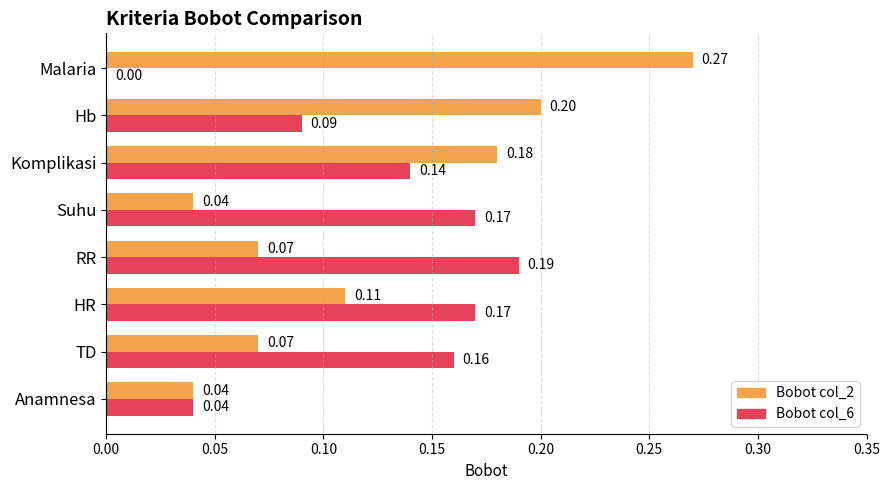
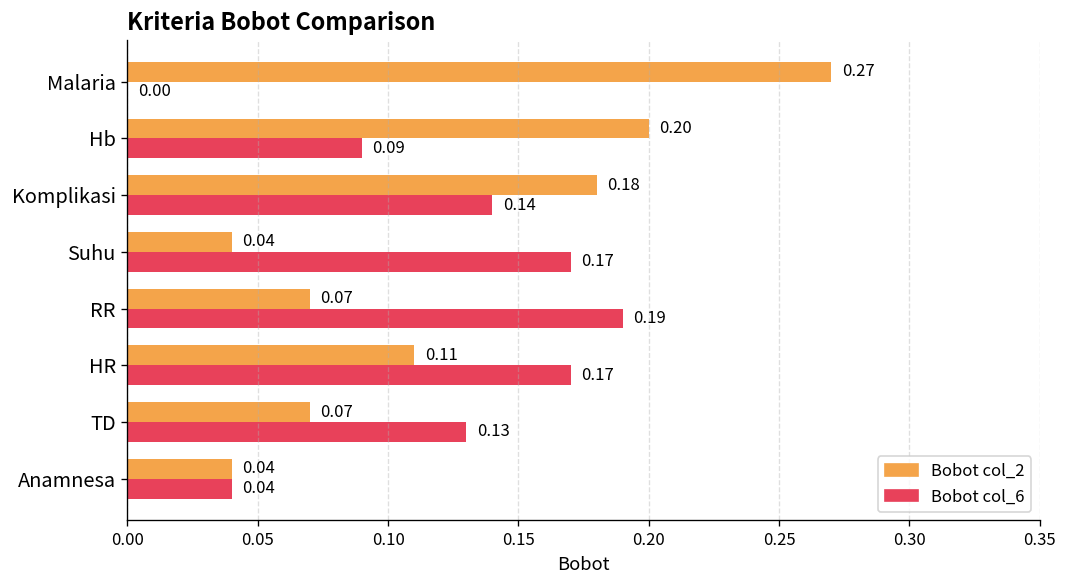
  {
    "Bobot col_2": {
      "Malaria": 0.27,
      "Hb": 0.20,
      "Komplikasi": 0.18,
      "Suhu": 0.04,
      "RR": 0.07,
      "HR": 0.11,
      "TD": 0.07,
      "Anamnesa": 0.04
    },
    "Bobot col_6": {
      "Malaria": 0.00,
      "Hb": 0.09,
      "Komplikasi": 0.14,
      "Suhu": 0.17,
      "RR": 0.19,
      "HR": 0.17,
-     "TD": 0.16,
+     "TD": 0.13,
      "Anamnesa": 0.04
    }
  }
